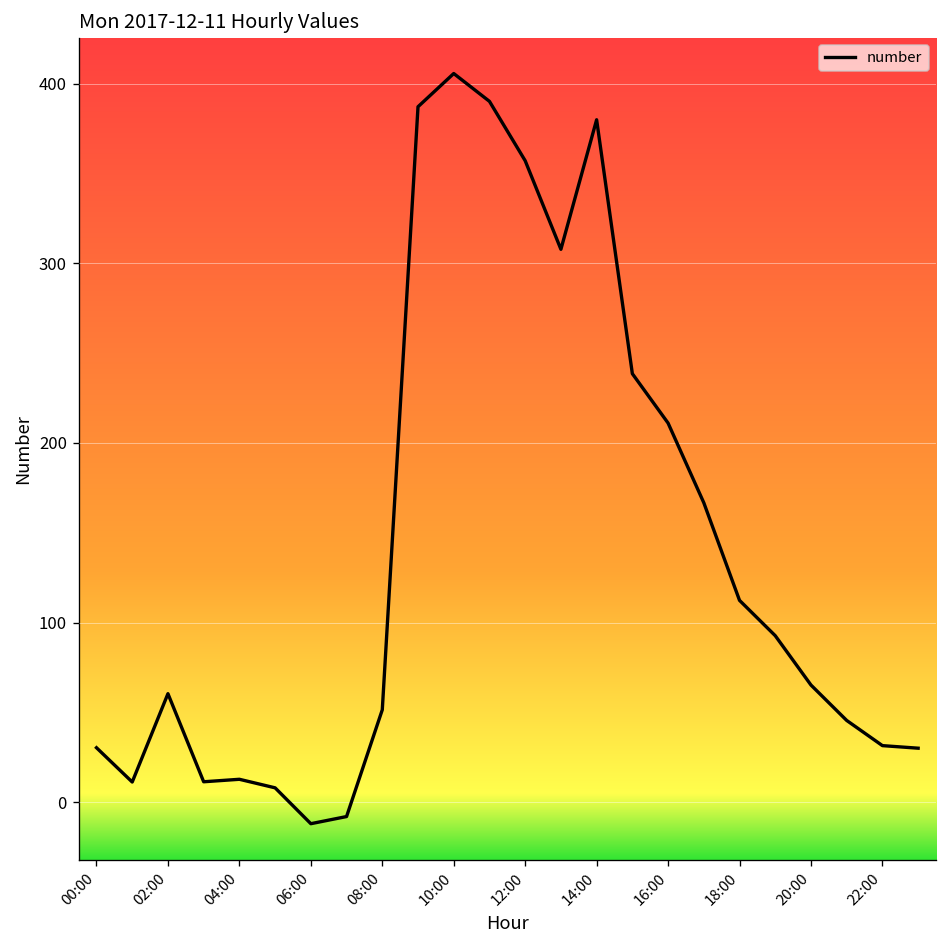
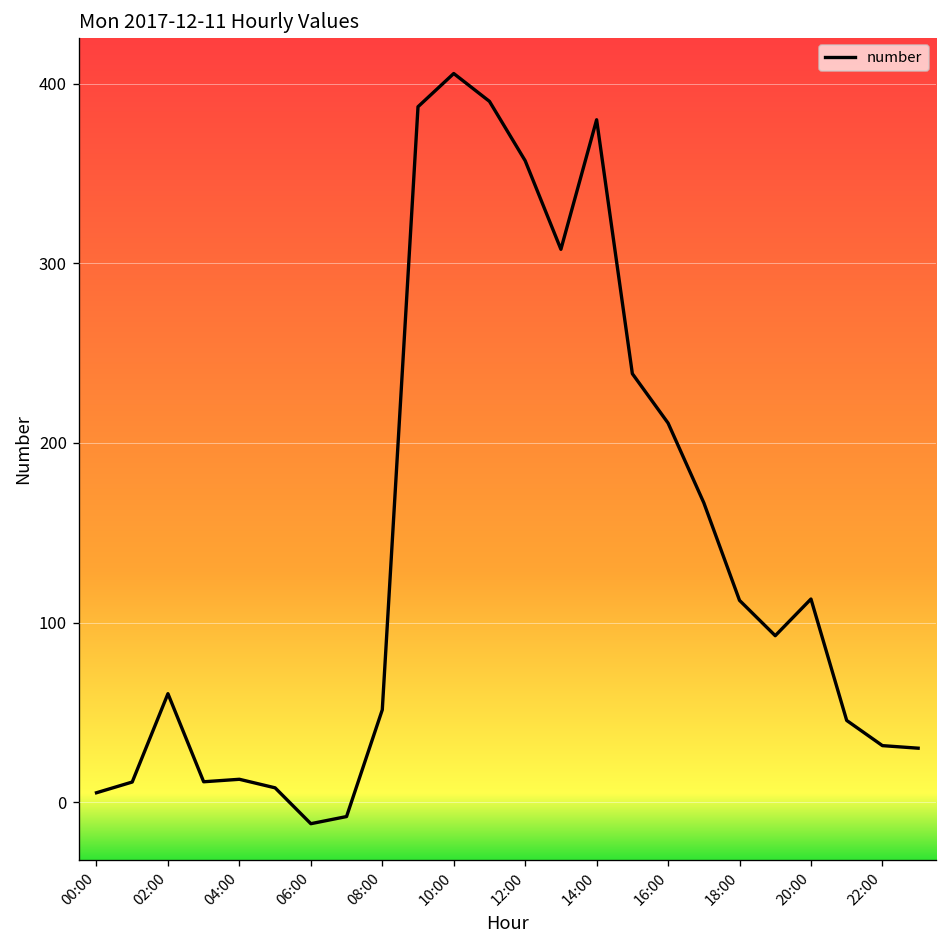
  {
-   "00:00": 30,
+   "00:00": 5,
    "02:00": 60,
    "04:00": 13,
    "06:00": -12,
    "08:00": 51,
    "10:00": 406,
    "12:00": 357,
    "14:00": 380,
    "16:00": 211,
    "18:00": 112,
-   "20:00": 65,
+   "20:00": 113,
    "22:00": 31
  }
